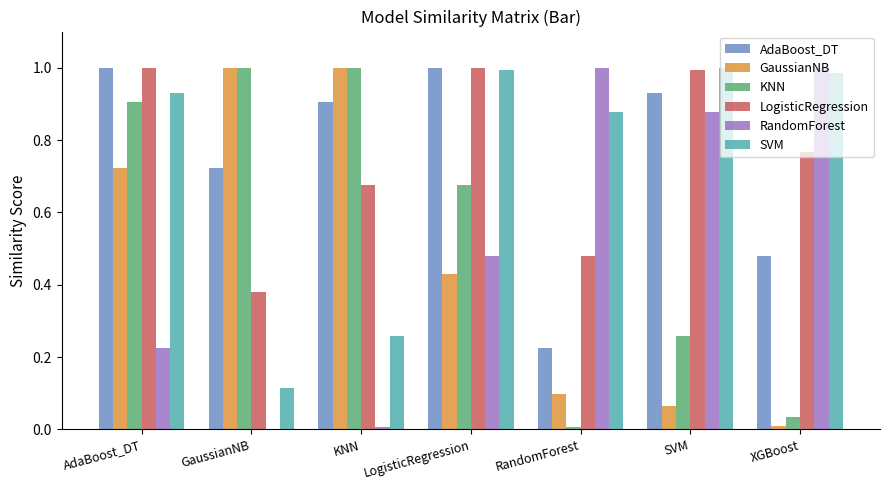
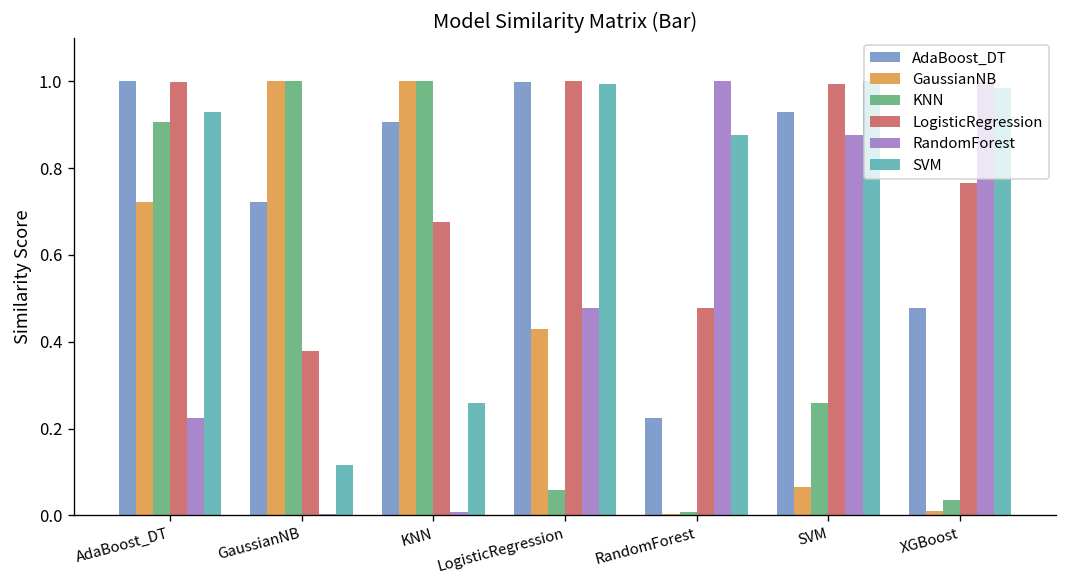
  {
    "GaussianNB": {
      "AdaBoost_DT": 0.72,
      "GaussianNB": 1.00,
      "KNN": 1.00,
      "LogisticRegression": 0.43,
-     "RandomForest": 0.10,
+     "RandomForest": 0.00,
      "SVM": 0.07,
      "XGBoost": 0.01
    },
    "KNN": {
      "AdaBoost_DT": 0.91,
      "GaussianNB": 1.00,
      "KNN": 1.00,
-     "LogisticRegression": 0.68,
+     "LogisticRegression": 0.06,
      "RandomForest": 0.01,
      "SVM": 0.26,
      "XGBoost": 0.03
    },
    "LogisticRegression": {
      "AdaBoost_DT": 1.00,
      "GaussianNB": 0.38,
      "KNN": 0.68,
      "LogisticRegression": 1.00,
      "RandomForest": 0.48,
      "SVM": 0.99
    }
  }
